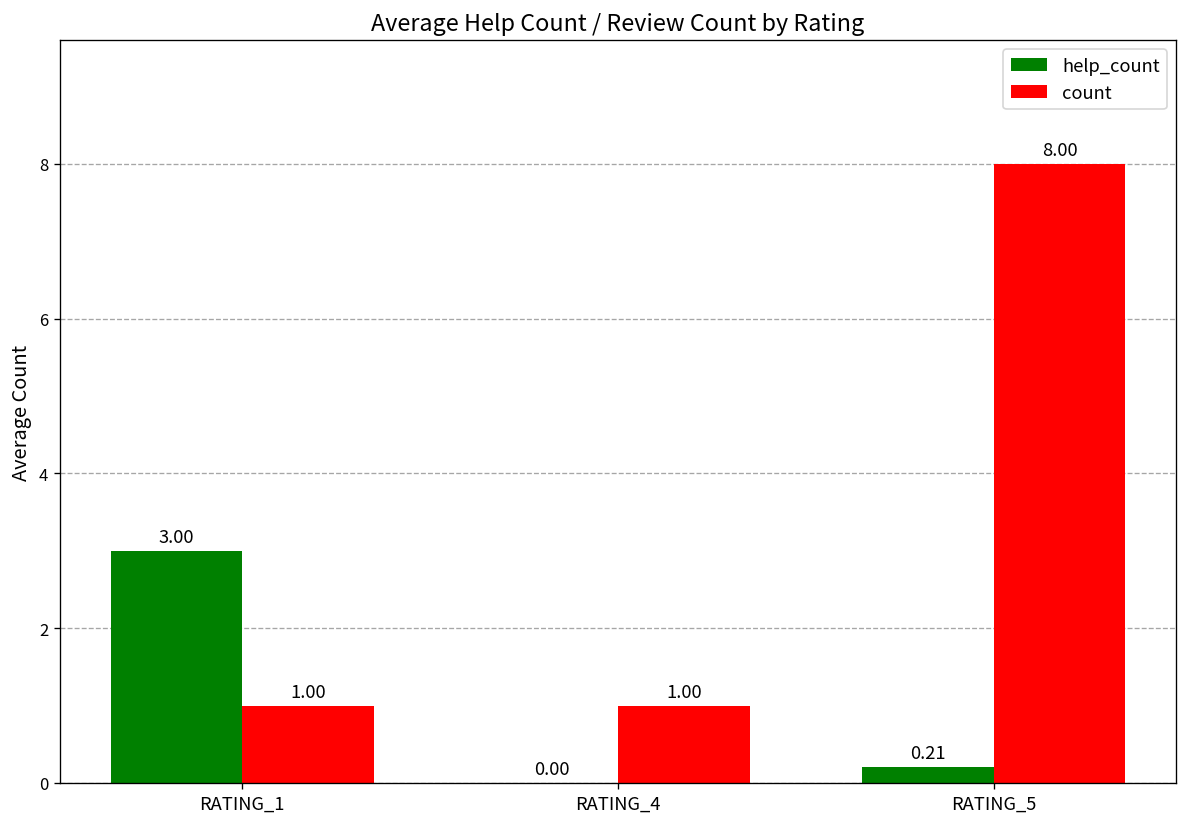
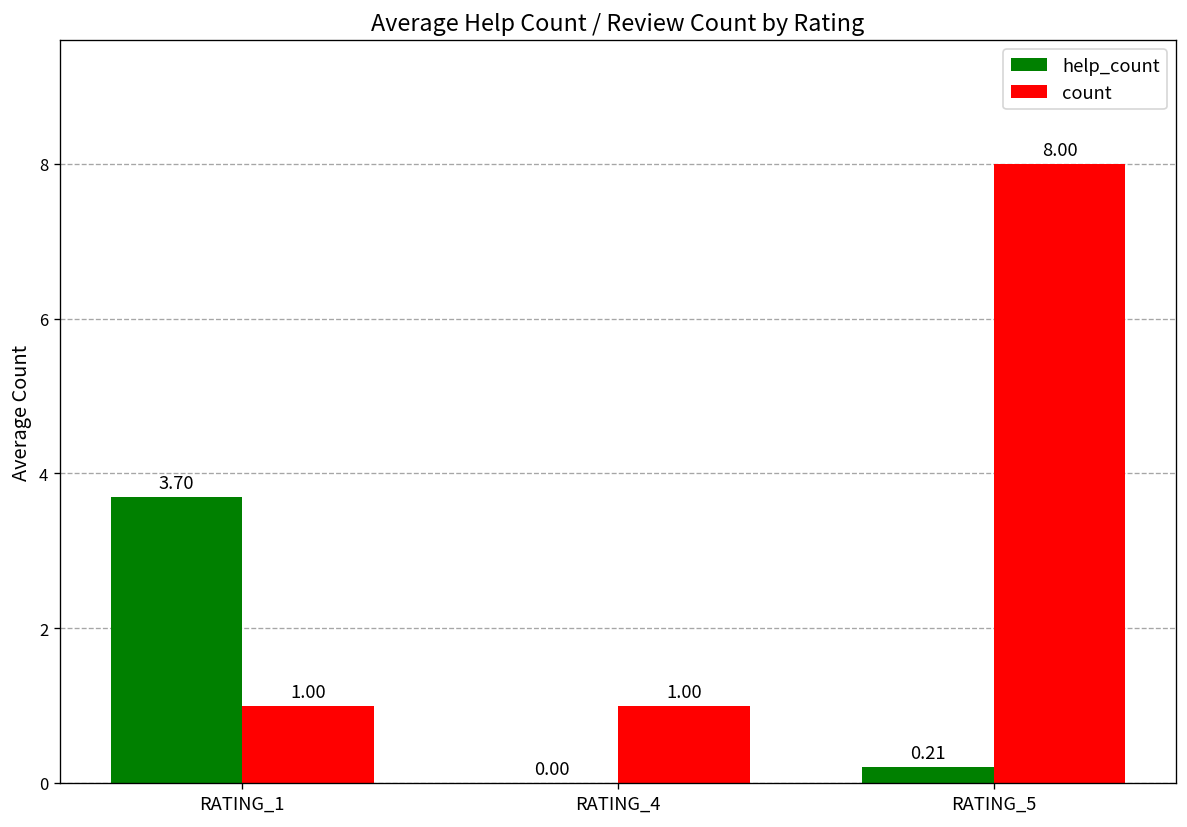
  {
    "help_count": {
-     "RATING_1": 3.00,
+     "RATING_1": 3.70,
      "RATING_4": 0.00,
      "RATING_5": 0.21
    },
    "count": {
      "RATING_1": 1.00,
      "RATING_4": 1.00,
      "RATING_5": 8.00
    }
  }
